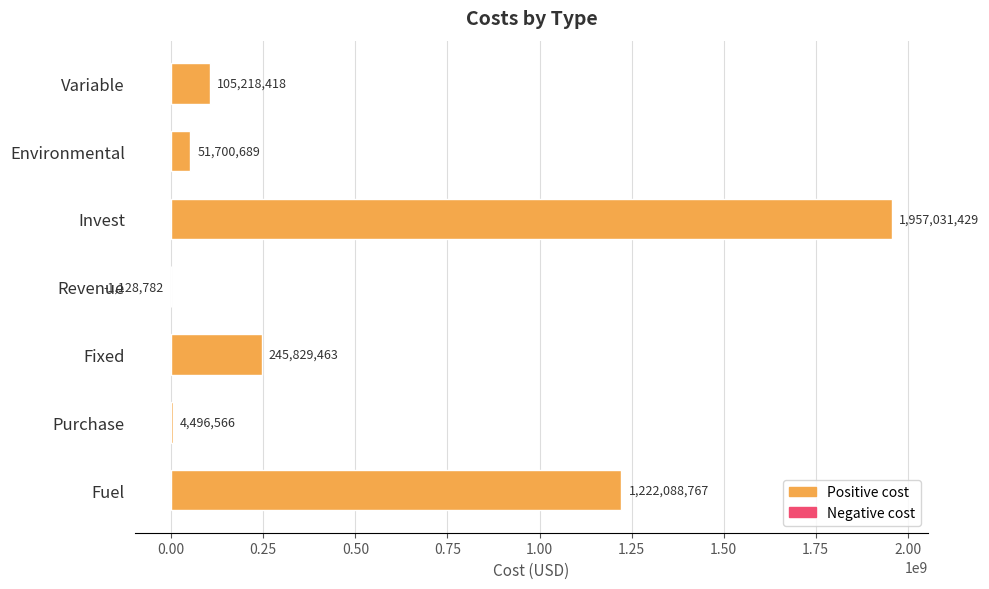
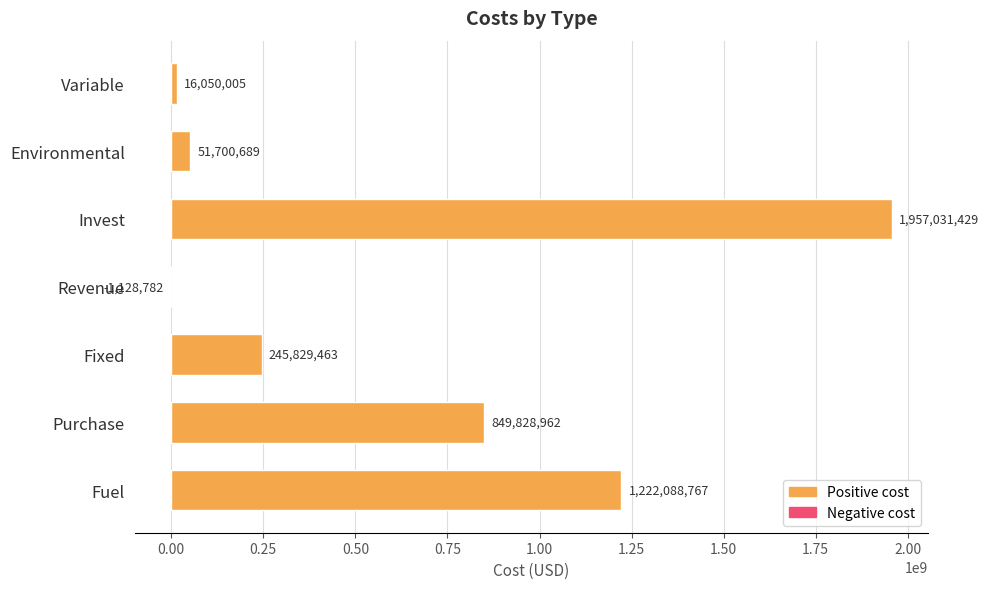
  {
-   "Variable": "105,218,418",
+   "Variable": "16,050,005",
    "Environmental": "51,700,689",
    "Invest": "1,957,031,429",
    "Revenue": "-1,128,782",
    "Fixed": "245,829,463",
-   "Purchase": "4,496,566",
+   "Purchase": "849,828,962",
    "Fuel": "1,222,088,767"
  }
